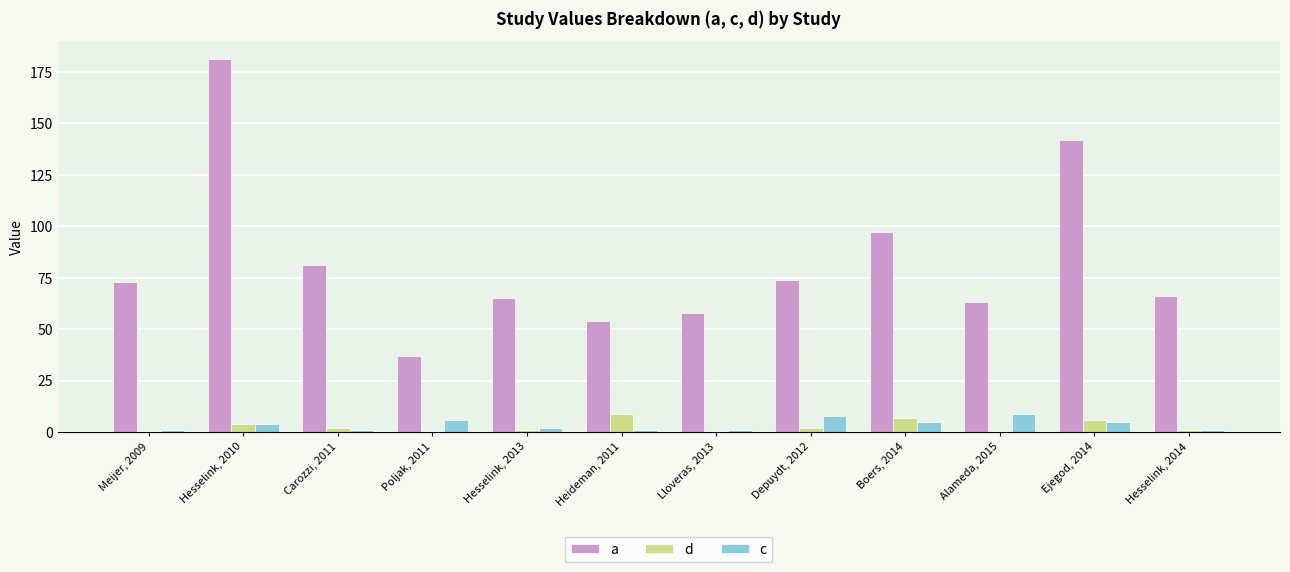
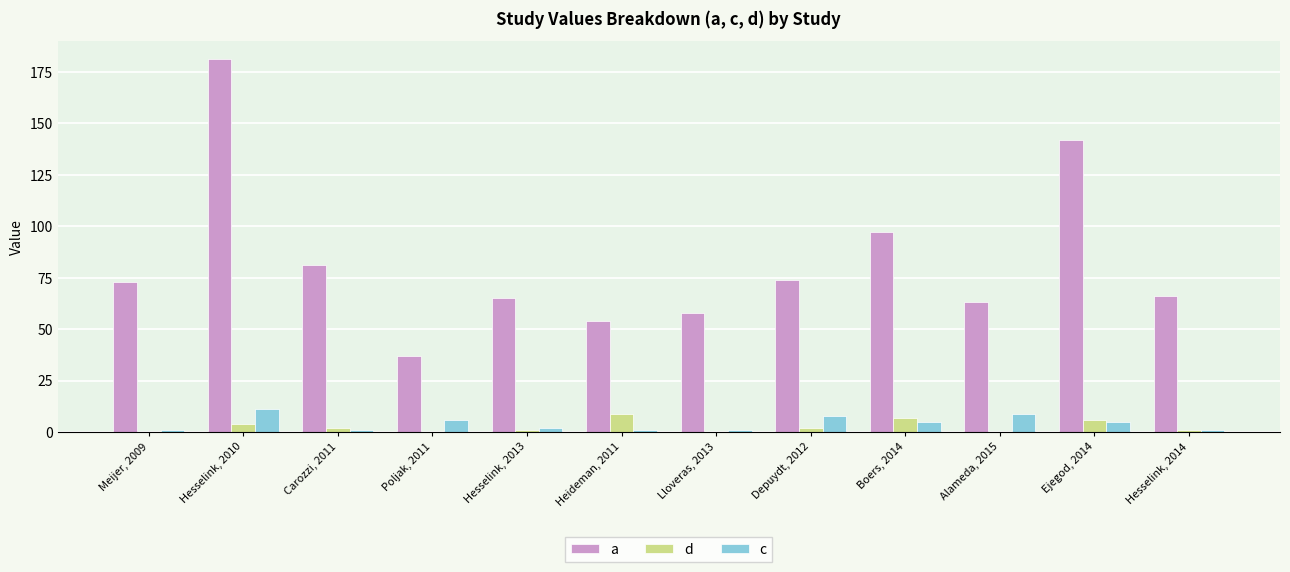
  {
    "a": {
      "Meijer, 2009": 73,
      "Hesselink, 2010": 181,
      "Carozzi, 2011": 81,
      "Poljak, 2011": 37,
      "Hesselink, 2013": 65,
      "Heideman, 2011": 54,
      "Lloveras, 2013": 58,
      "Depuydt, 2012": 74,
      "Boers, 2014": 97,
      "Alameda, 2015": 63,
      "Ejegod, 2014": 142,
      "Hesselink, 2014": 66
    },
    "d": {
      "Meijer, 2009": 0,
      "Hesselink, 2010": 4,
      "Carozzi, 2011": 2,
      "Poljak, 2011": 0,
      "Heideman, 2011": 9,
      "Lloveras, 2013": 0,
      "Depuydt, 2012": 2,
      "Boers, 2014": 7,
      "Alameda, 2015": 0,
      "Ejegod, 2014": 6
    },
    "c": {
-     "Hesselink, 2010": 4,
+     "Hesselink, 2010": 11,
      "Poljak, 2011": 6,
      "Hesselink, 2013": 2,
      "Depuydt, 2012": 8,
      "Boers, 2014": 5,
      "Alameda, 2015": 9,
      "Ejegod, 2014": 5
    }
  }
